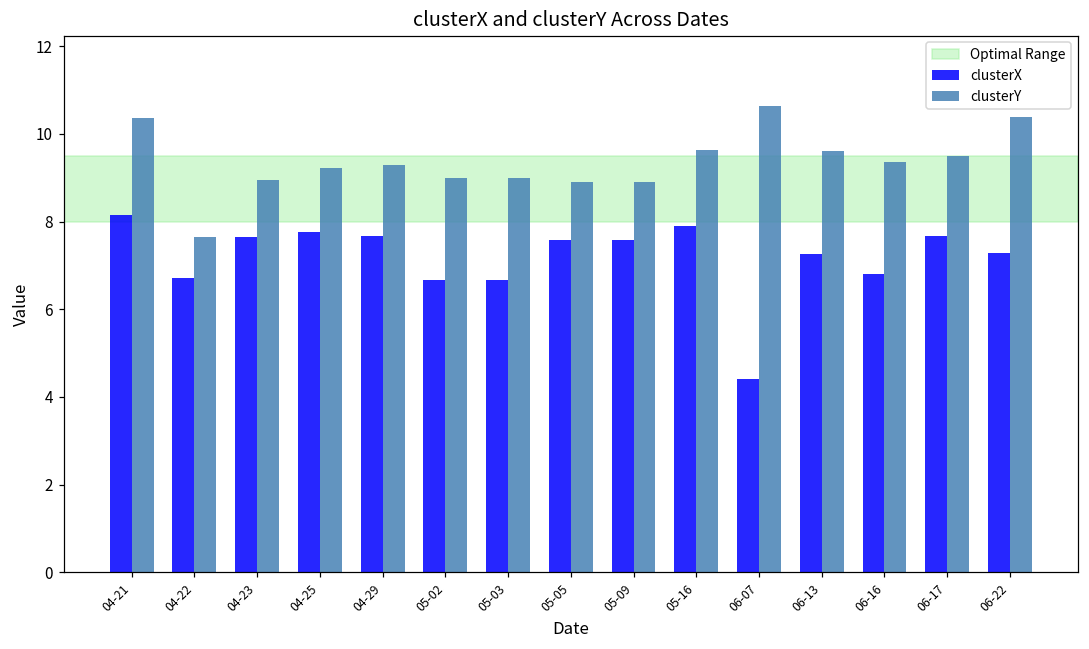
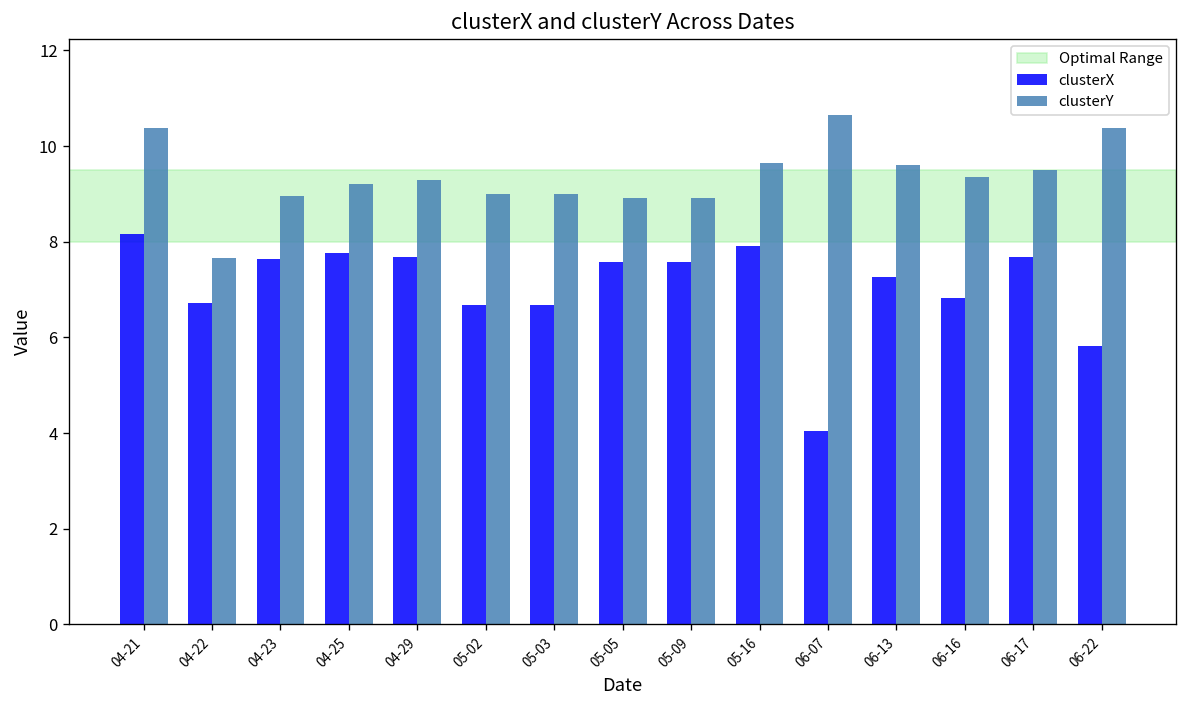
  {
    "clusterX": {
      "04-21": 8.2,
      "04-22": 6.7,
      "04-23": 7.6,
      "04-25": 7.8,
      "04-29": 7.7,
      "05-02": 6.7,
      "05-03": 6.7,
      "05-05": 7.6,
      "05-09": 7.6,
      "05-16": 7.9,
-     "06-07": 4.4,
+     "06-07": 4.0,
      "06-13": 7.3,
      "06-16": 6.8,
      "06-17": 7.7,
-     "06-22": 7.3
+     "06-22": 5.8
    },
    "clusterY": {
      "04-21": 10.4,
      "04-22": 7.7,
      "04-23": 9.0,
      "04-25": 9.2,
      "04-29": 9.3,
      "05-02": 9.0,
      "05-03": 9.0,
      "05-05": 8.9,
      "05-09": 8.9,
      "05-16": 9.6,
      "06-07": 10.6,
      "06-13": 9.6,
      "06-16": 9.4,
      "06-17": 9.5,
      "06-22": 10.4
    }
  }
